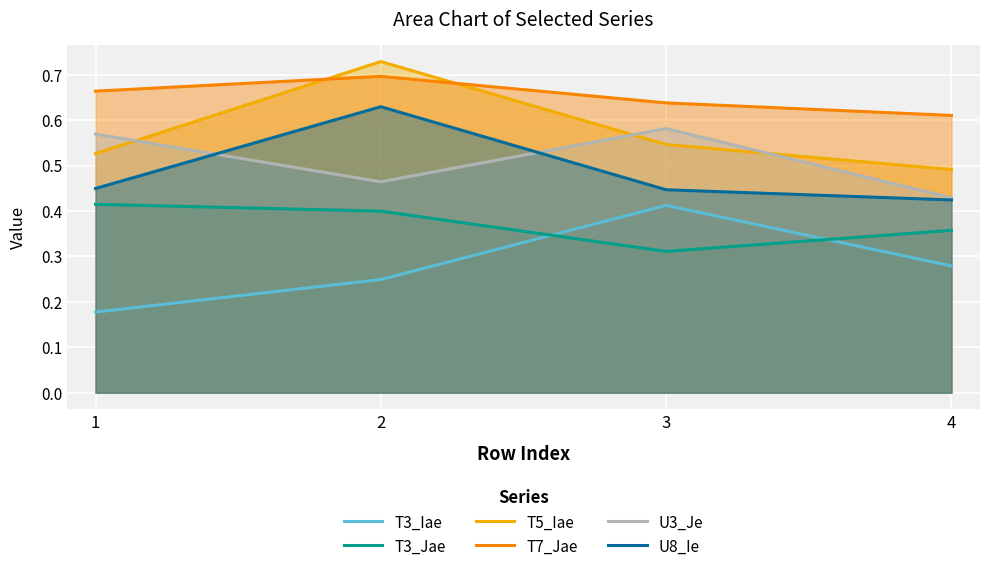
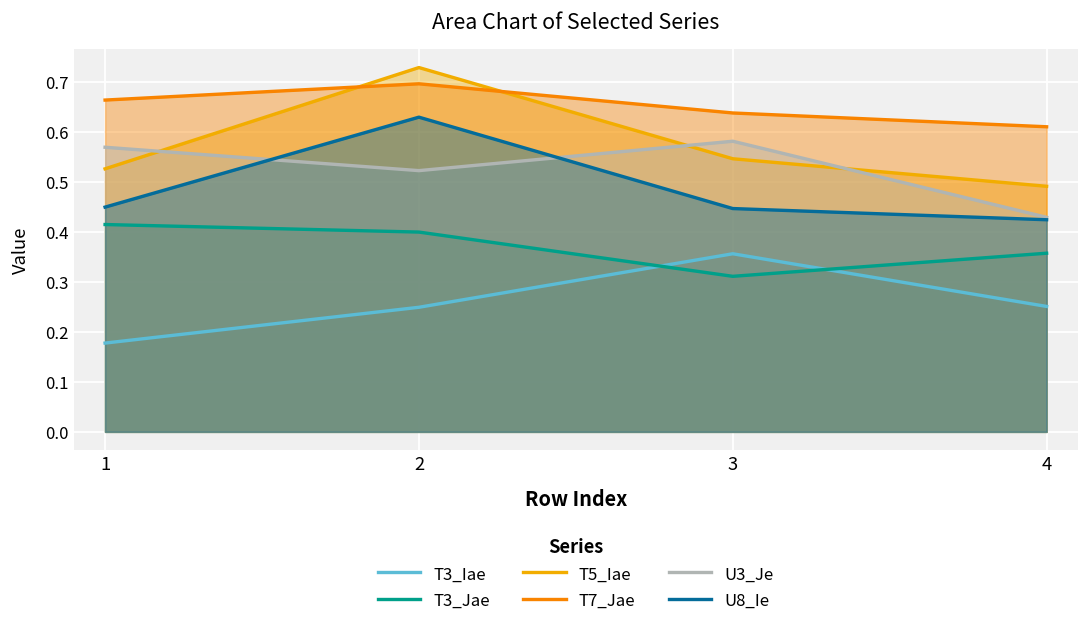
  {
    "T3_Iae": {
      "1": 0.18,
      "2": 0.25,
-     "3": 0.41,
-     "4": 0.28
+     "3": 0.36,
+     "4": 0.25
    },
    "U3_Je": {
      "1": 0.57,
-     "2": 0.46,
+     "2": 0.52,
      "3": 0.58
    }
  }
